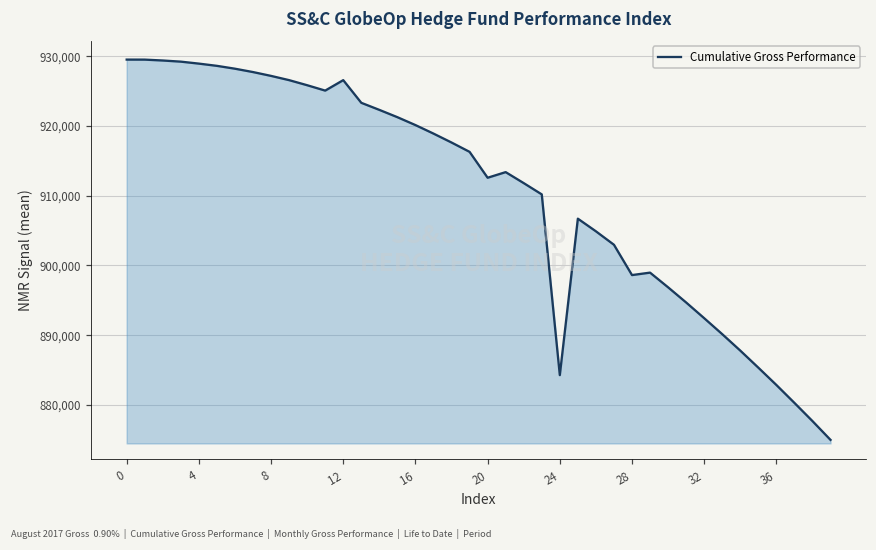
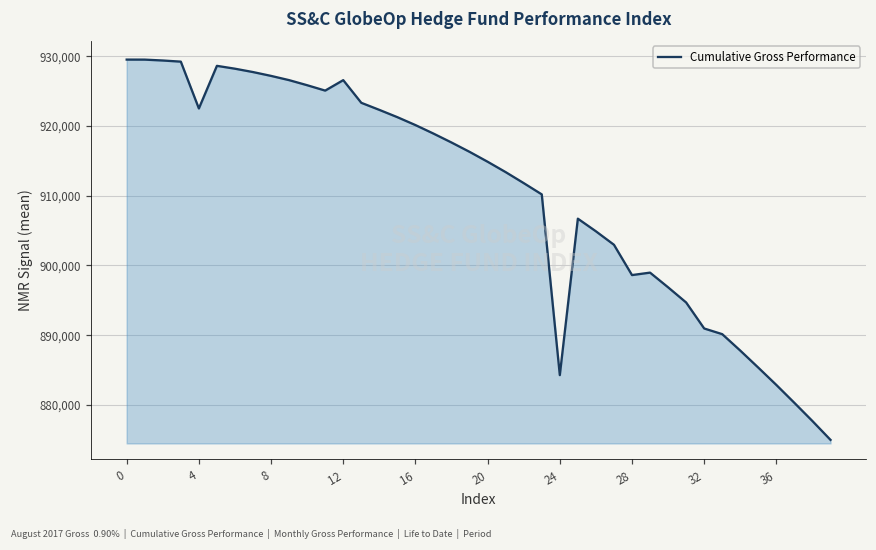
  {
    "0": "930,000",
-   "4": "929,000",
+   "4": "923,000",
    "8": "927,000",
    "12": "927,000",
    "16": "920,000",
-   "20": "913,000",
+   "20": "915,000",
    "24": "884,000",
    "28": "899,000",
-   "32": "892,000",
+   "32": "891,000",
    "36": "883,000"
  }
